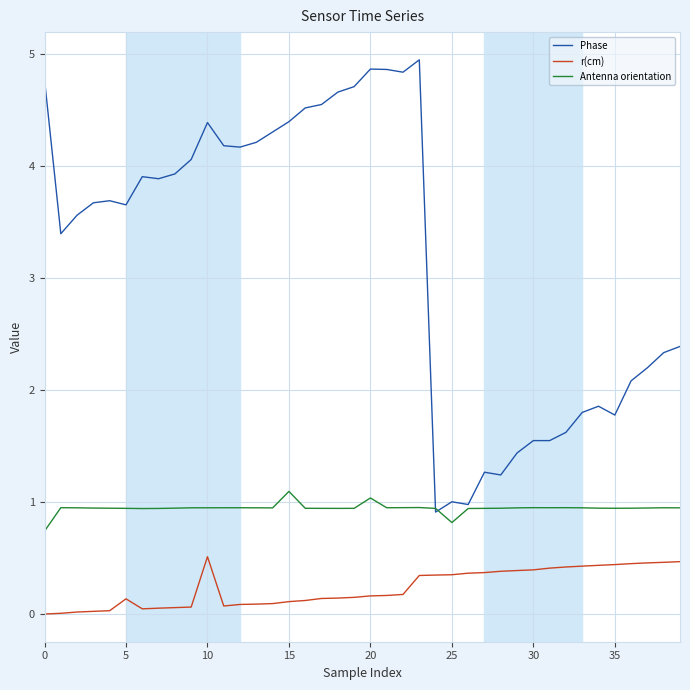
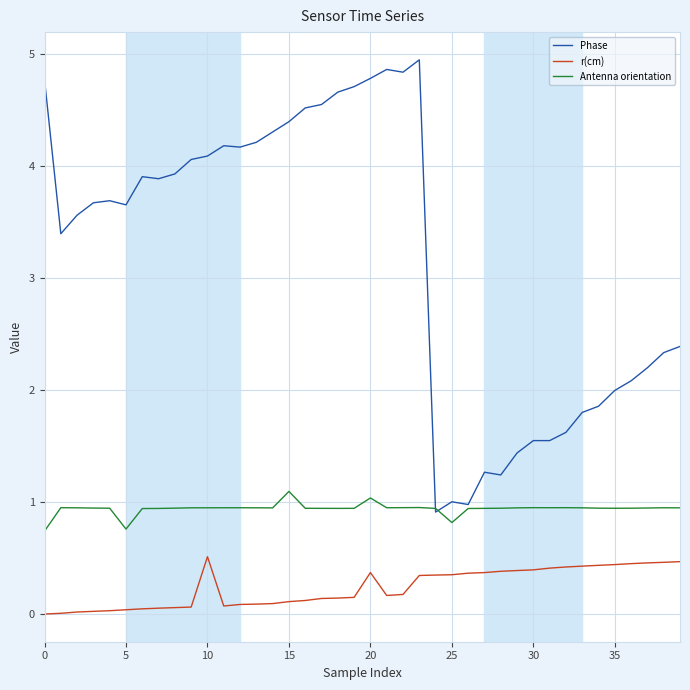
  {
    "Phase": {
      "0": 4.77,
      "5": 3.66,
-     "10": 4.39,
+     "10": 4.09,
      "15": 4.40,
-     "20": 4.87,
+     "20": 4.79,
      "25": 1.01,
      "30": 1.55,
-     "35": 1.78
+     "35": 2.00
    },
    "r(cm)": {
      "0": 0.00,
-     "5": 0.14,
+     "5": 0.04,
      "10": 0.52,
      "15": 0.11,
-     "20": 0.17,
+     "20": 0.37,
      "25": 0.35,
      "30": 0.40,
      "35": 0.45
    },
    "Antenna orientation": {
      "0": 0.74,
-     "5": 0.95,
+     "5": 0.76,
      "10": 0.95,
      "15": 1.10,
      "20": 1.04,
      "25": 0.82,
      "30": 0.95,
      "35": 0.95
    }
  }
